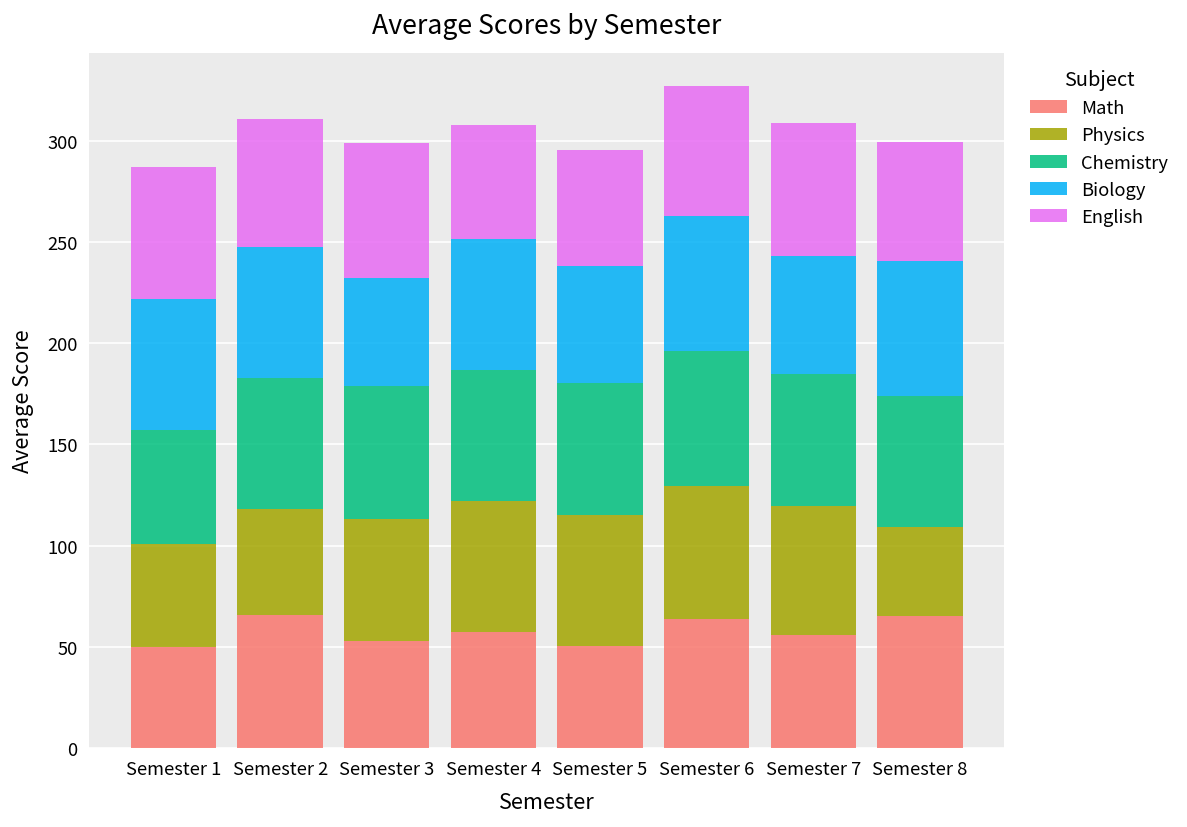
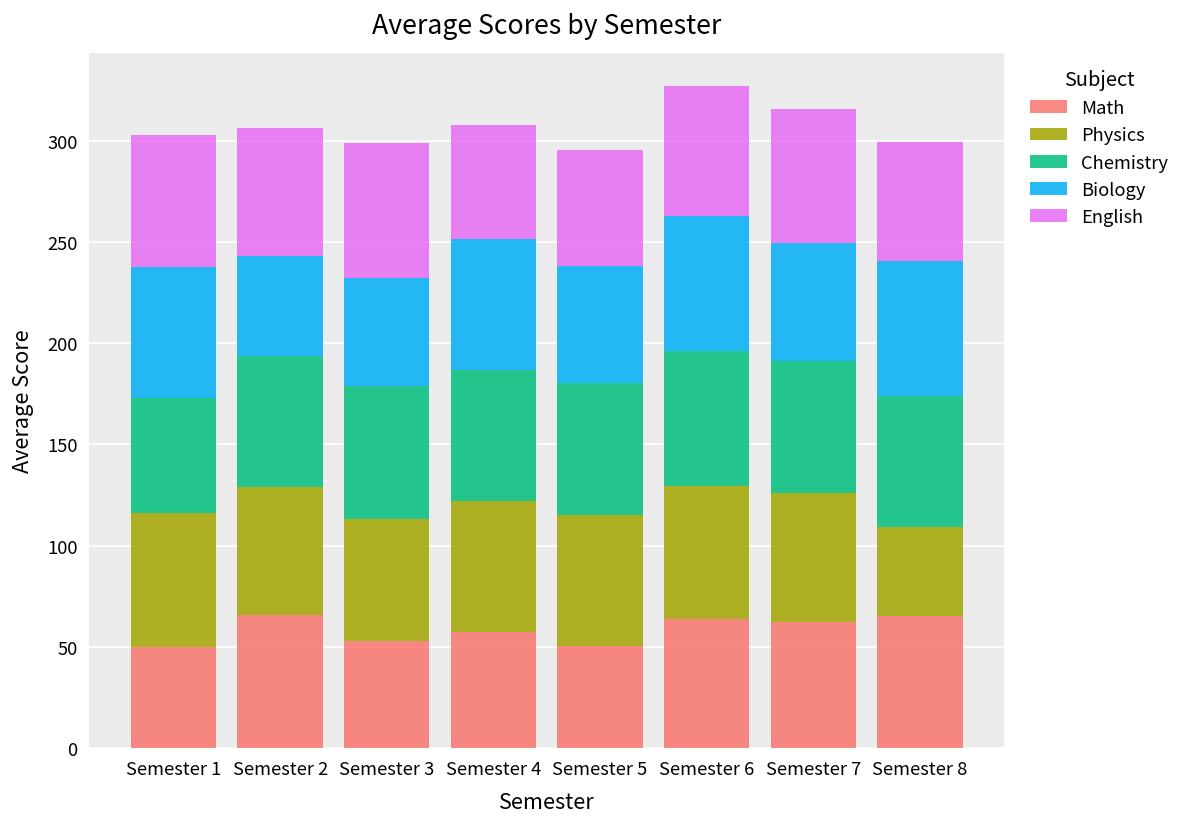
  {
    "Math": {
      "Semester 1": 50,
      "Semester 2": 66,
      "Semester 3": 53,
      "Semester 4": 57,
      "Semester 5": 50,
      "Semester 6": 64,
-     "Semester 7": 56,
+     "Semester 7": 62,
      "Semester 8": 65
    },
    "Physics": {
-     "Semester 1": 51,
-     "Semester 2": 52,
+     "Semester 1": 66,
+     "Semester 2": 63,
      "Semester 3": 60,
      "Semester 4": 64,
      "Semester 5": 65,
      "Semester 6": 66,
      "Semester 7": 64,
      "Semester 8": 44
    },
    "Chemistry": {
      "Semester 1": 57,
      "Semester 2": 65,
      "Semester 3": 66,
      "Semester 4": 65,
      "Semester 5": 65,
      "Semester 6": 66,
      "Semester 7": 65,
      "Semester 8": 64
    },
    "Biology": {
      "Semester 1": 65,
-     "Semester 2": 65,
+     "Semester 2": 50,
      "Semester 3": 53,
      "Semester 4": 65,
      "Semester 5": 58,
      "Semester 6": 67,
      "Semester 7": 58,
      "Semester 8": 67
    },
    "English": {
      "Semester 1": 65,
      "Semester 2": 63,
      "Semester 3": 67,
      "Semester 4": 57,
      "Semester 5": 58,
      "Semester 6": 65,
      "Semester 7": 66,
      "Semester 8": 59
    }
  }
